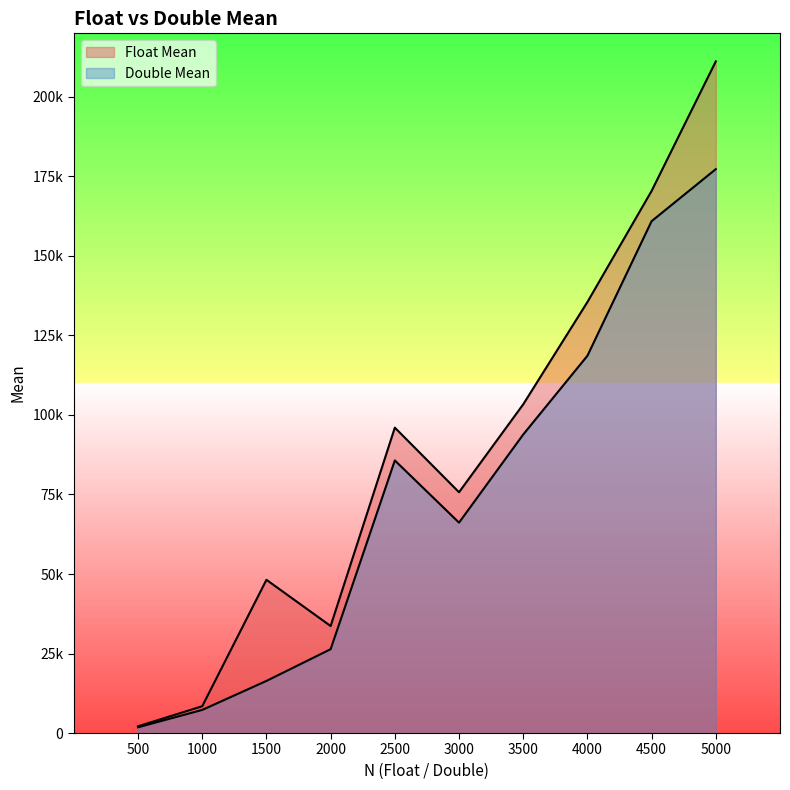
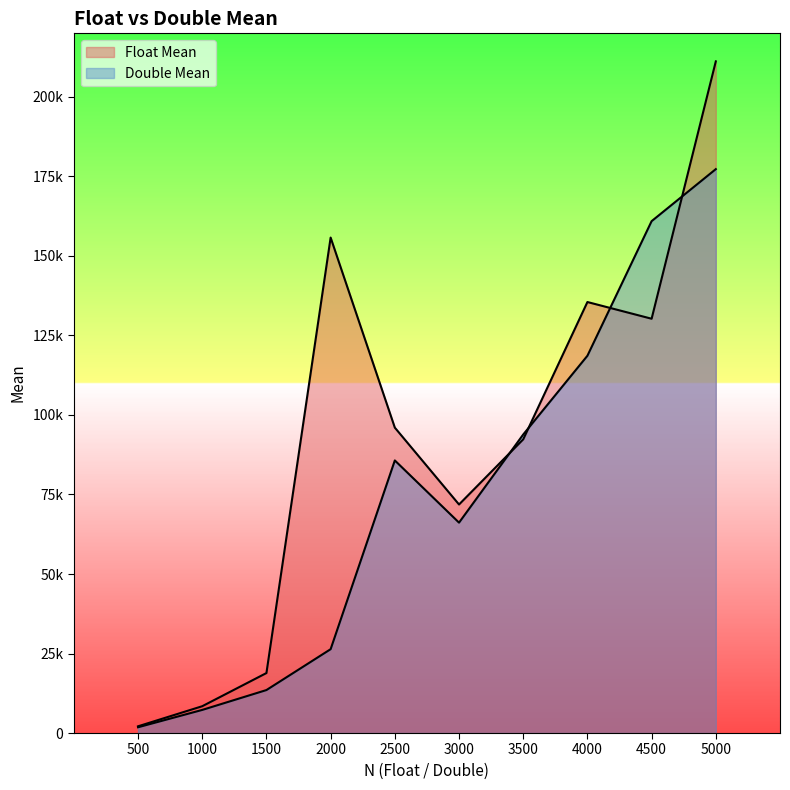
  {
    "Float Mean": {
      "1000": 8000,
-     "1500": 48000,
-     "2000": 34000,
+     "1500": 19000,
+     "2000": 156000,
      "2500": 96000,
-     "3000": 76000,
-     "3500": 103000,
+     "3000": 72000,
+     "3500": 92000,
      "4000": 136000,
-     "4500": 170000,
+     "4500": 130000,
      "5000": 211000
    },
    "Double Mean": {
      "1000": 7000,
-     "1500": 16000,
+     "1500": 14000,
      "2000": 26000,
      "2500": 86000,
      "3000": 66000,
      "3500": 94000,
      "4000": 119000,
      "4500": 161000,
      "5000": 177000
    }
  }
